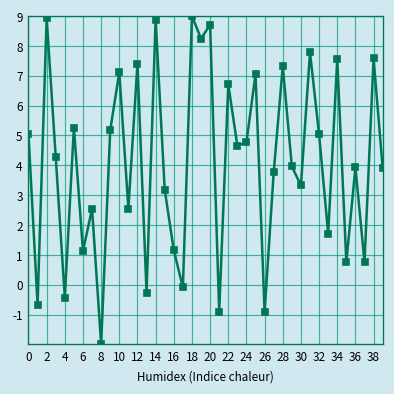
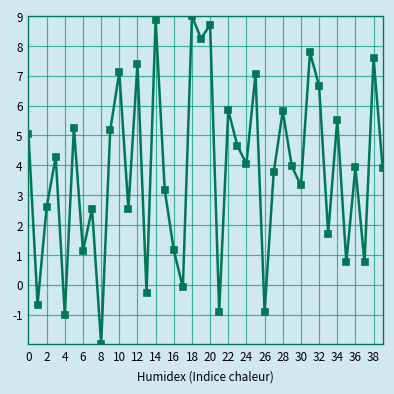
  {
    "0": 5.0,
-   "2": 8.9,
-   "4": -0.4,
+   "2": 2.6,
+   "4": -1.0,
    "6": 1.1,
    "8": -2.0,
    "10": 7.1,
    "12": 7.4,
    "14": 8.9,
    "16": 1.2,
    "18": 9.0,
    "20": 8.7,
-   "22": 6.7,
-   "24": 4.8,
+   "22": 5.8,
+   "24": 4.0,
    "26": -0.9,
-   "28": 7.3,
+   "28": 5.8,
    "30": 3.3,
-   "32": 5.0,
-   "34": 7.6,
+   "32": 6.7,
+   "34": 5.5,
    "36": 3.9,
    "38": 7.6
  }
